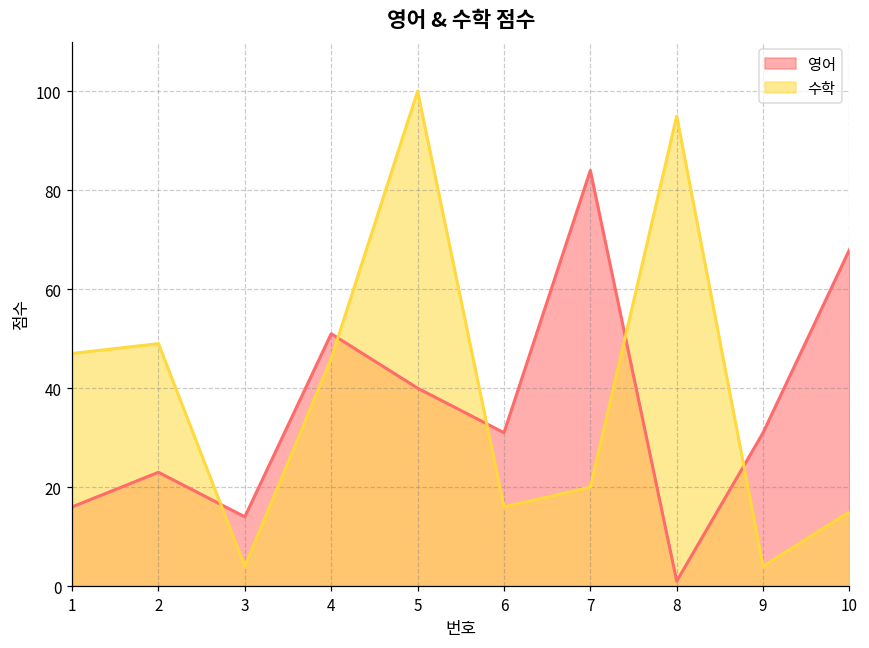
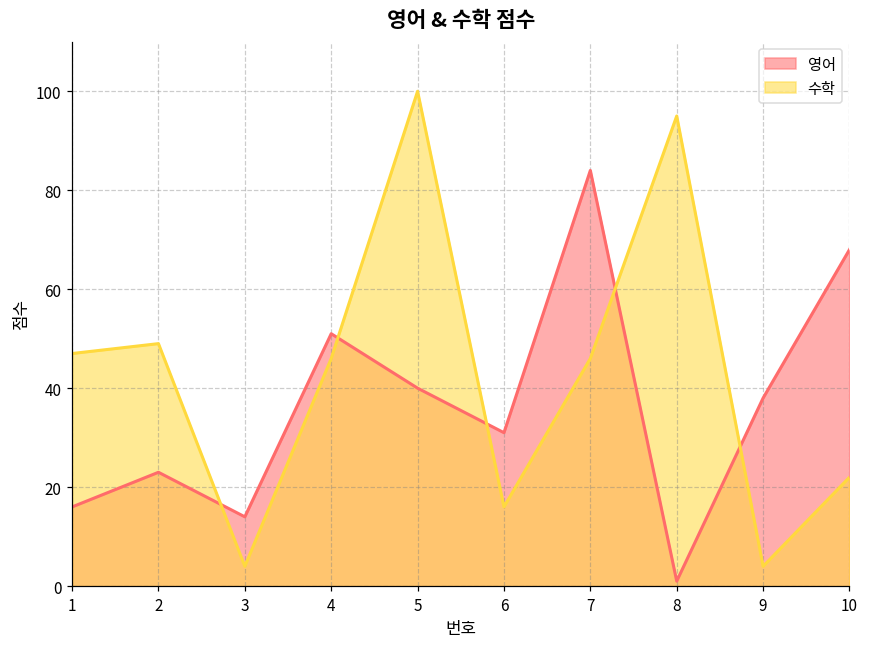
  {
    "영어": {
      "1": 16,
      "2": 23,
      "3": 14,
      "4": 51,
      "5": 40,
      "6": 31,
      "7": 84,
      "8": 1,
-     "9": 31,
+     "9": 38,
      "10": 68
    },
    "수학": {
      "1": 47,
      "2": 49,
      "3": 4,
      "4": 46,
      "5": 100,
      "6": 16,
-     "7": 20,
+     "7": 46,
      "8": 95,
      "9": 4,
-     "10": 15
+     "10": 22
    }
  }
